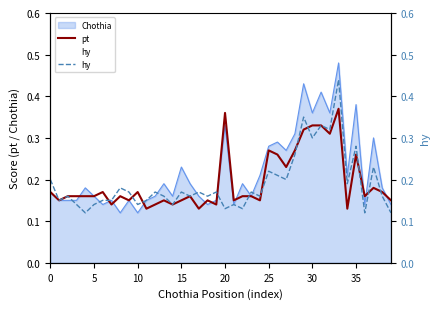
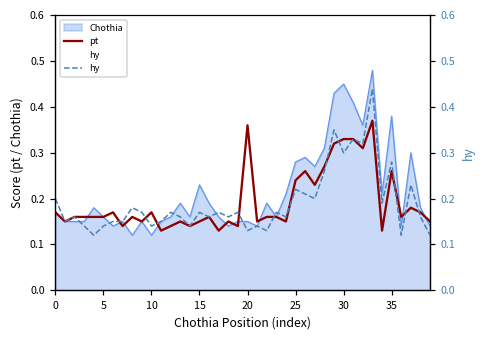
  {
    "Chothia": {
      "10": 0.12,
      "15": 0.23,
-     "20": 0.33,
+     "20": 0.15,
      "25": 0.28,
-     "30": 0.36,
+     "30": 0.45,
      "35": 0.38
    },
    "pt": {
      "10": 0.17,
      "15": 0.15,
      "20": 0.36,
-     "25": 0.27,
+     "25": 0.24,
      "30": 0.33,
      "35": 0.26
    }
  }
